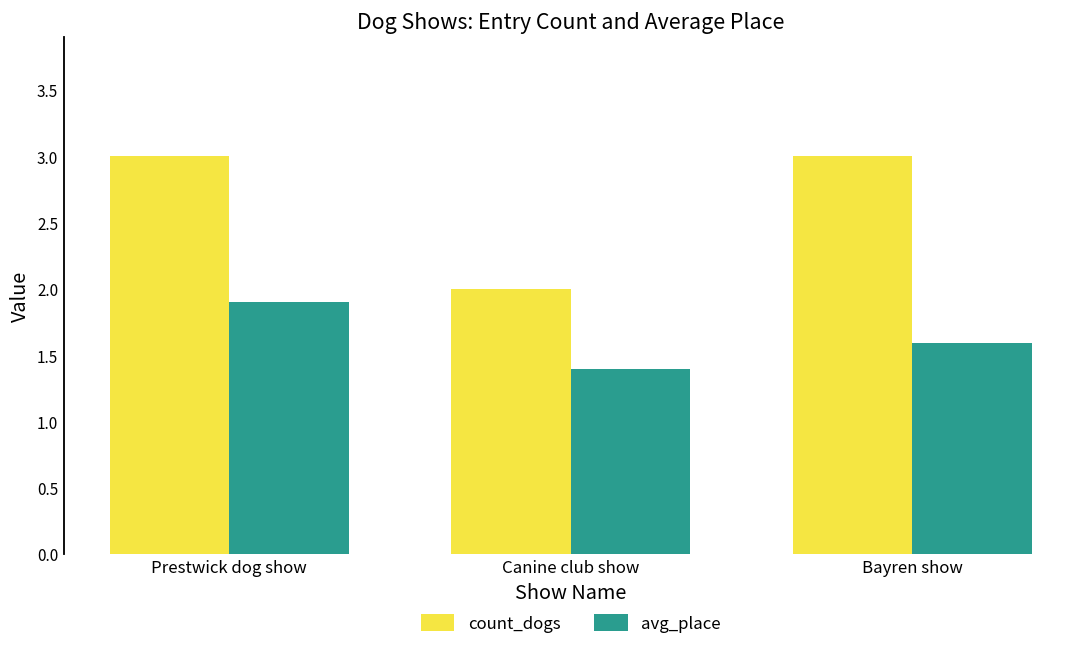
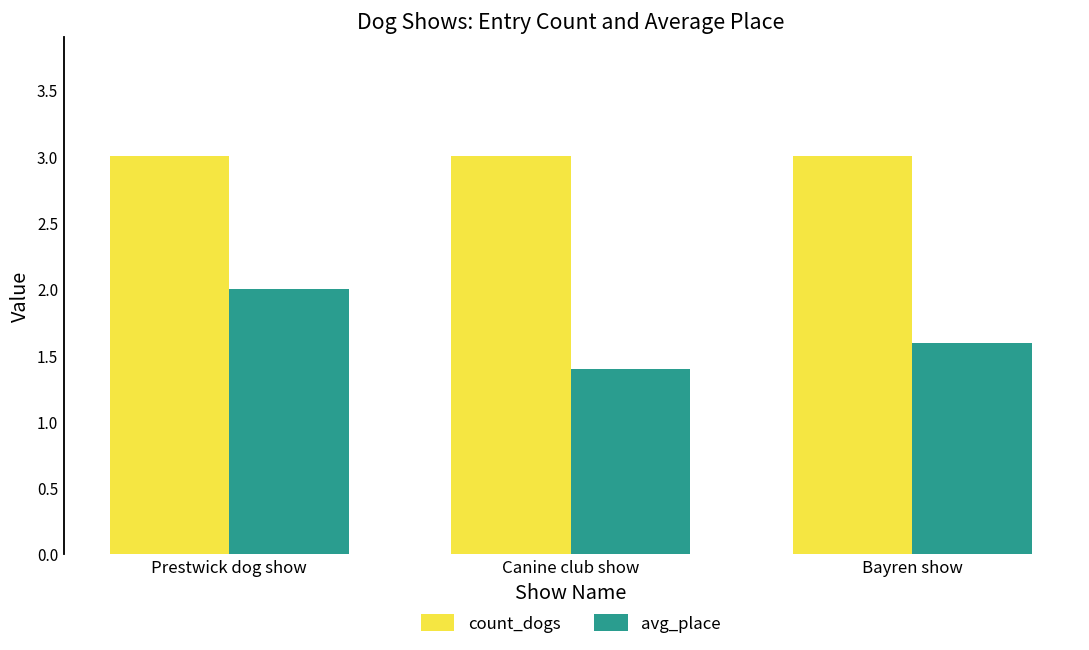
  {
    "count_dogs": {
      "Prestwick dog show": 3,
-     "Canine club show": 2,
+     "Canine club show": 3,
      "Bayren show": 3
    },
    "avg_place": {
-     "Prestwick dog show": 1.9,
+     "Prestwick dog show": 2.0,
      "Canine club show": 1.4,
      "Bayren show": 1.6
    }
  }
